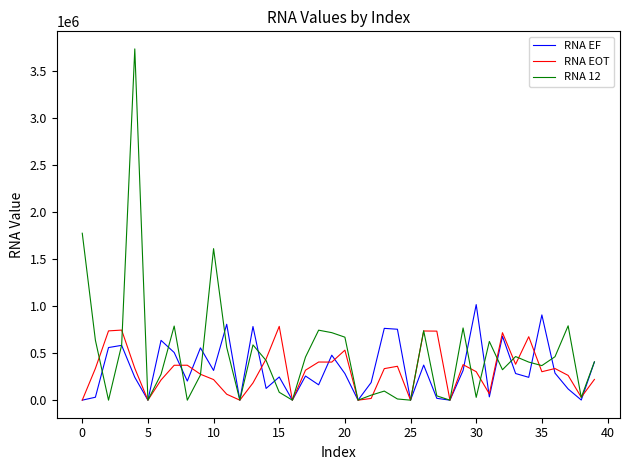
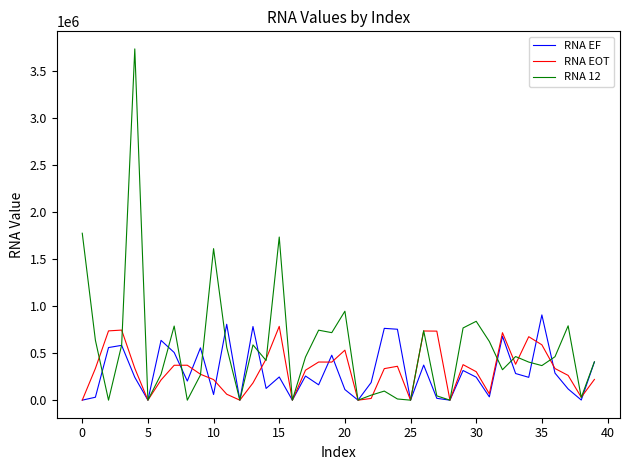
  {
    "RNA EF": {
-     "10": 300000,
+     "10": 100000,
      "15": 200000,
-     "20": 300000,
-     "30": 1000000,
+     "20": 100000,
+     "30": 200000,
      "35": 900000
    },
    "RNA EOT": {
      "10": 200000,
      "15": 800000,
      "20": 500000,
      "30": 300000,
-     "35": 300000
+     "35": 600000
    },
    "RNA 12": {
      "0": 1800000,
      "10": 1600000,
-     "15": 100000,
-     "20": 700000,
-     "30": 0,
+     "15": 1700000,
+     "20": 900000,
+     "30": 800000,
      "35": 400000
    }
  }
